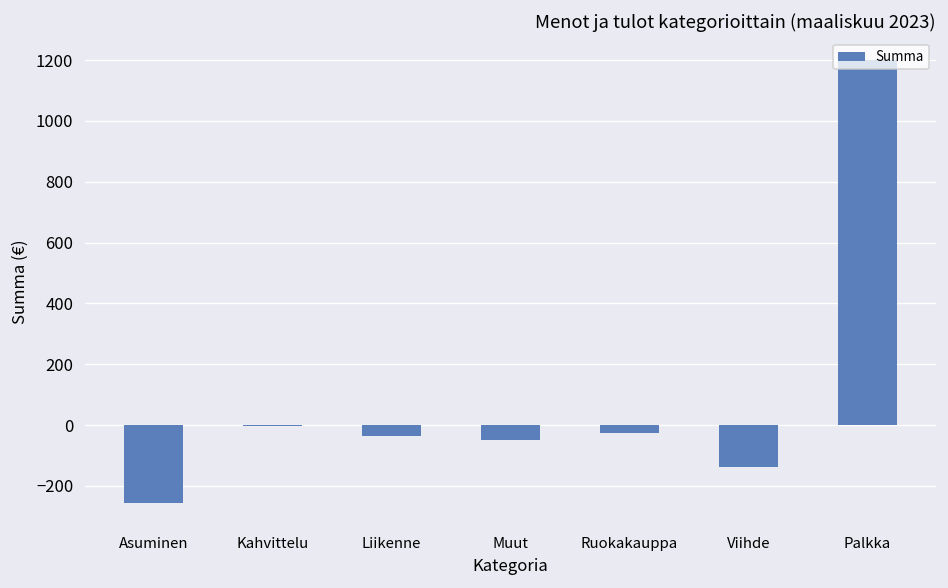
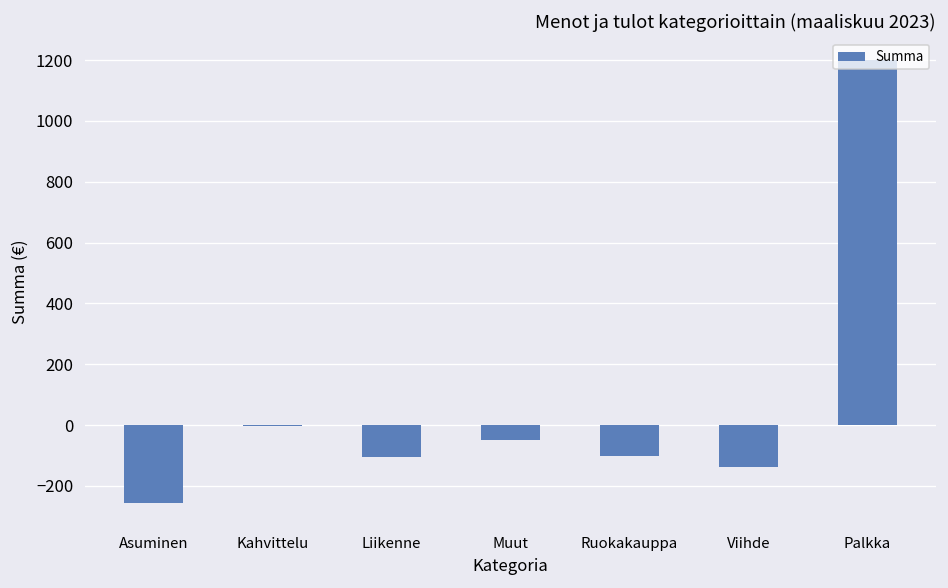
  {
    "Asuminen": -260,
-   "Liikenne": -40,
+   "Liikenne": -110,
    "Muut": -50,
-   "Ruokakauppa": -30,
+   "Ruokakauppa": -100,
    "Viihde": -140
  }
